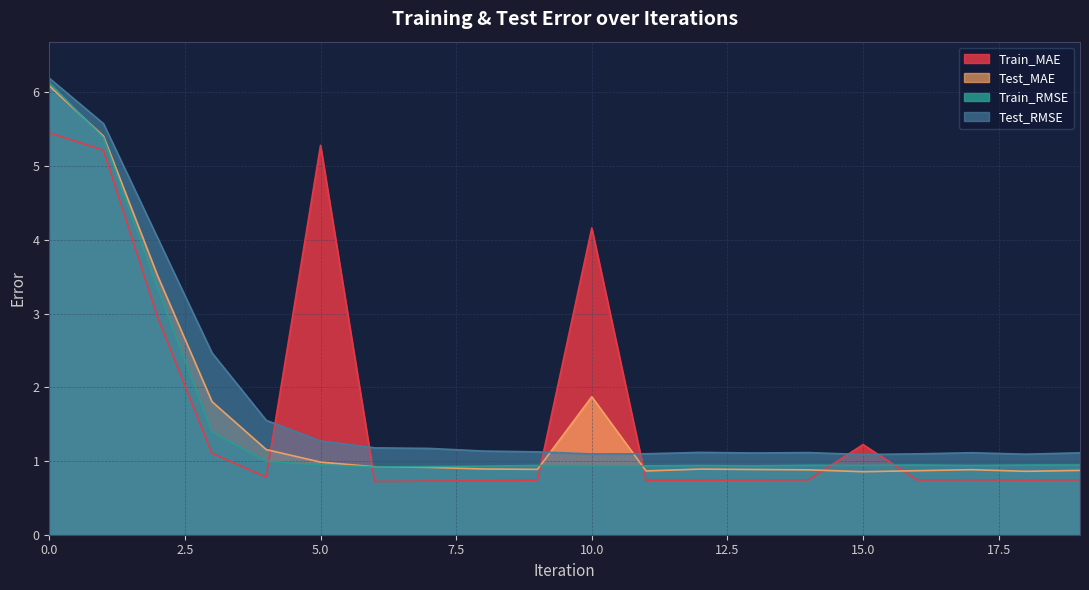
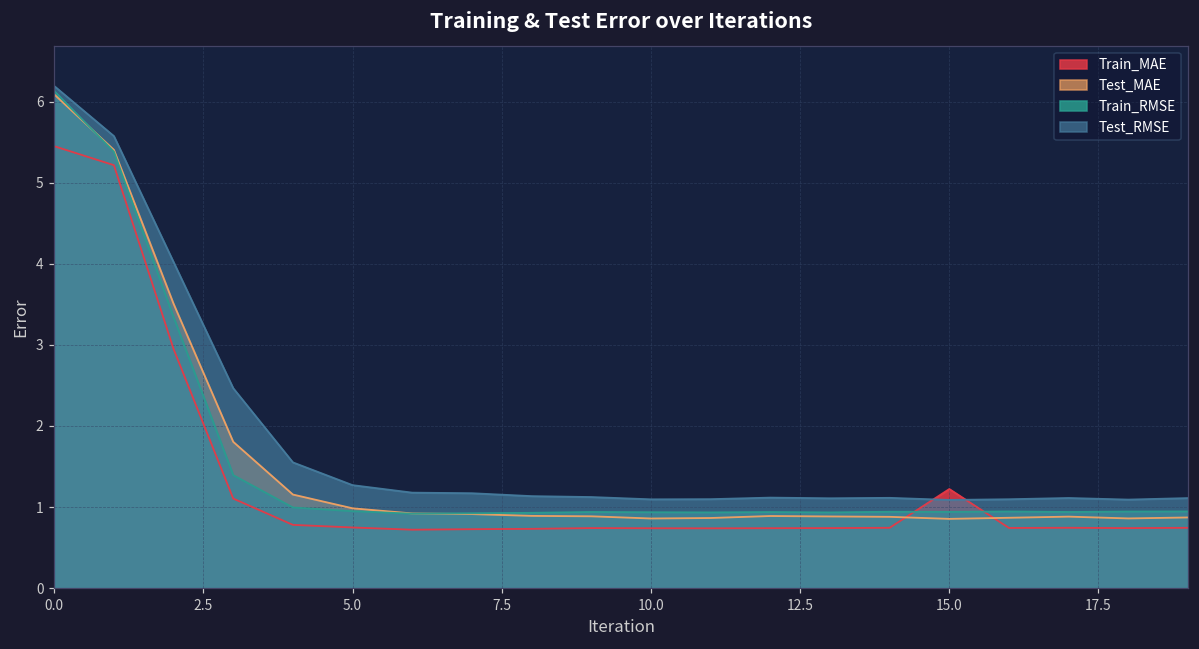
  {
    "Train_MAE": {
      "0.0": 5.4,
-     "5.0": 5.3,
-     "10.0": 4.2,
+     "5.0": 0.7,
+     "10.0": 0.7,
      "15.0": 1.2
    },
    "Test_MAE": {
      "0.0": 6.1,
      "5.0": 1.0,
-     "10.0": 1.9,
+     "10.0": 0.9,
      "15.0": 0.9
    }
  }
